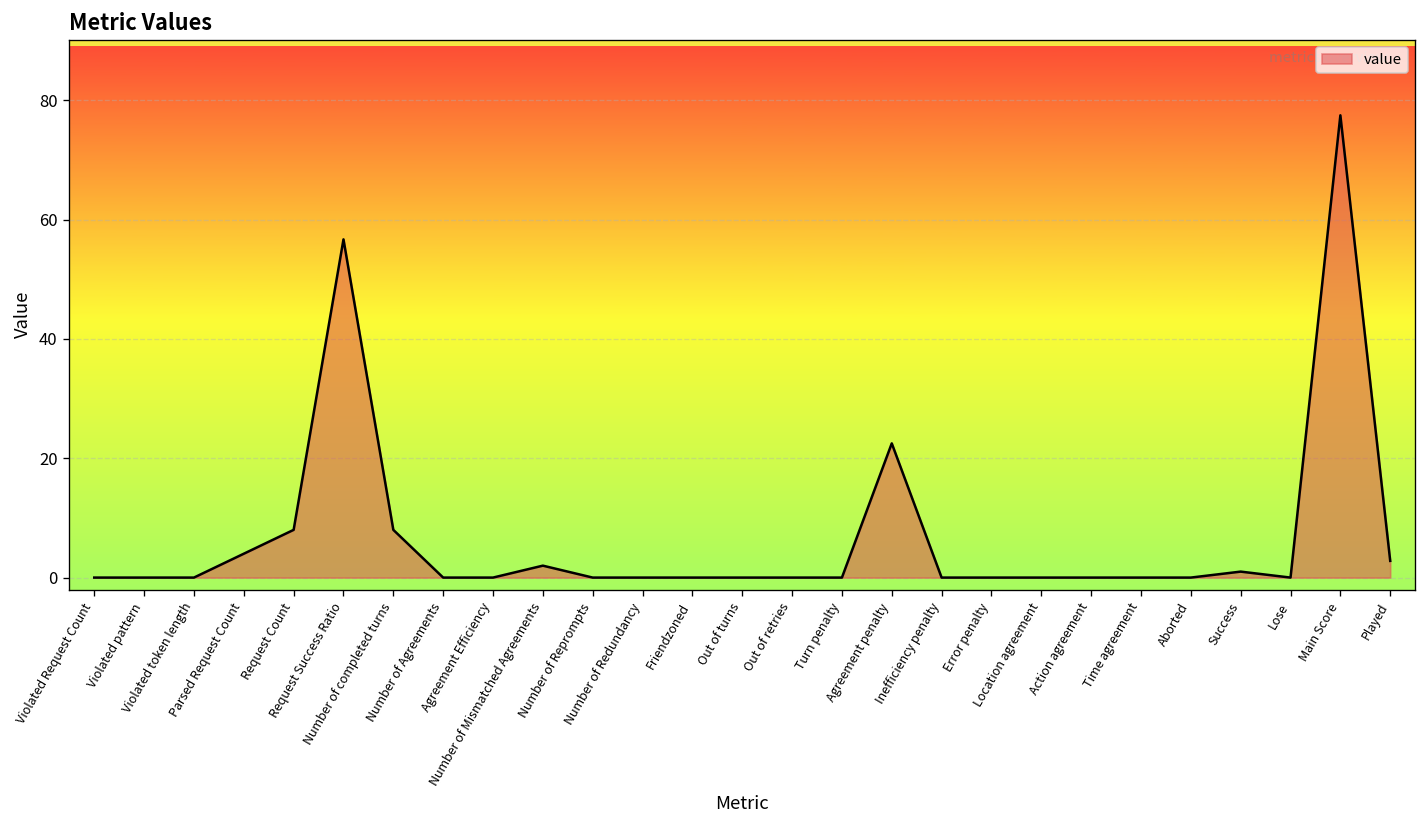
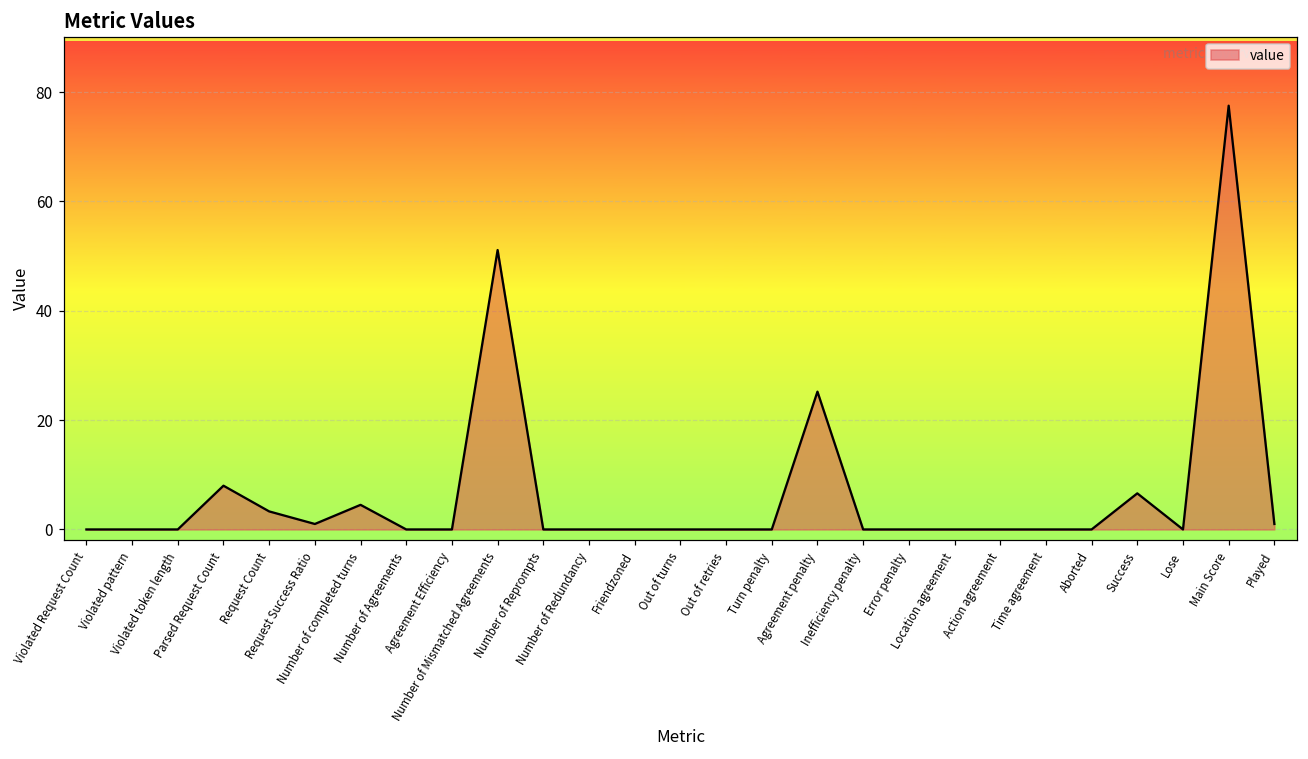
  {
    "Violated Request Count": 0,
    "Violated pattern": 0,
    "Violated token length": 0,
-   "Parsed Request Count": 4,
-   "Request Count": 8,
-   "Request Success Ratio": 57,
-   "Number of completed turns": 8,
+   "Parsed Request Count": 8,
+   "Request Count": 3,
+   "Request Success Ratio": 1,
+   "Number of completed turns": 5,
    "Number of Agreements": 0,
    "Agreement Efficiency": 0,
-   "Number of Mismatched Agreements": 2,
+   "Number of Mismatched Agreements": 51,
    "Number of Reprompts": 0,
    "Number of Redundancy": 0,
    "Friendzoned": 0,
    "Out of turns": 0,
    "Out of retries": 0,
    "Turn penalty": 0,
-   "Agreement penalty": 23,
+   "Agreement penalty": 25,
    "Inefficiency penalty": 0,
    "Error penalty": 0,
    "Location agreement": 0,
    "Action agreement": 0,
    "Time agreement": 0,
    "Aborted": 0,
-   "Success": 1,
+   "Success": 7,
    "Lose": 0,
    "Main Score": 78,
-   "Played": 3
+   "Played": 1
  }
